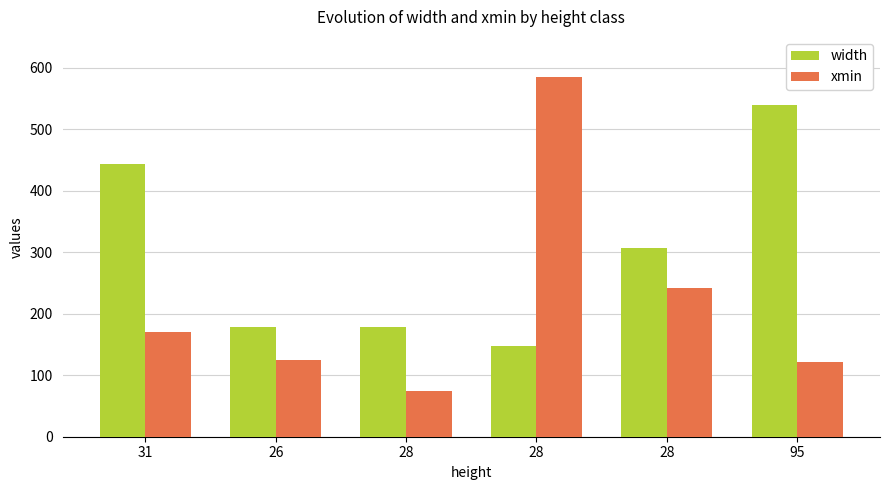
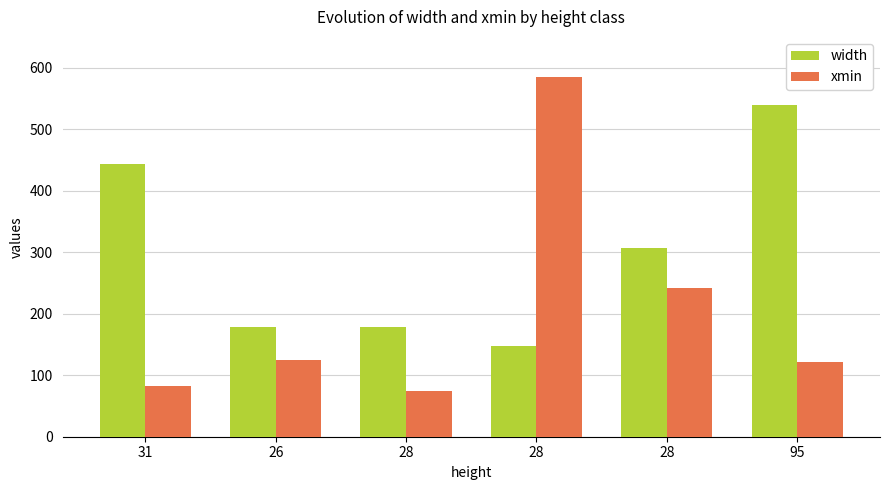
  {
    "width": {
      "31": 440,
      "26": 180,
      "95": 540
    },
    "xmin": {
-     "31": 170,
+     "31": 80,
      "26": 120,
      "95": 120
    }
  }
